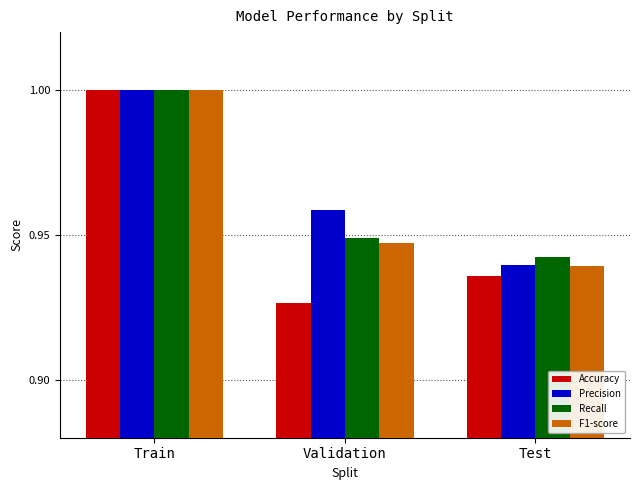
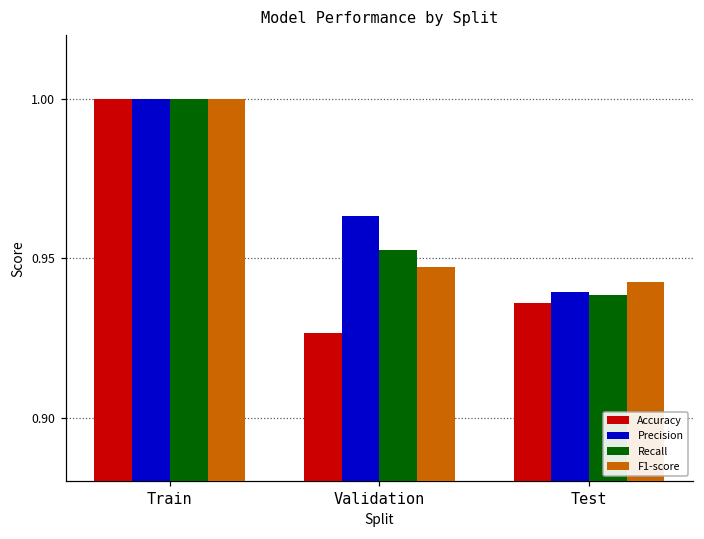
  {
    "Accuracy": {
      "Train": 1.000,
      "Validation": 0.927,
      "Test": 0.936
    },
    "Precision": {
      "Train": 1.000,
-     "Validation": 0.958,
+     "Validation": 0.963,
      "Test": 0.939
    },
    "Recall": {
      "Train": 1.000,
-     "Validation": 0.949,
-     "Test": 0.943
+     "Validation": 0.953,
+     "Test": 0.938
    },
    "F1-score": {
      "Train": 1.000,
      "Validation": 0.947,
-     "Test": 0.939
+     "Test": 0.943
    }
  }
